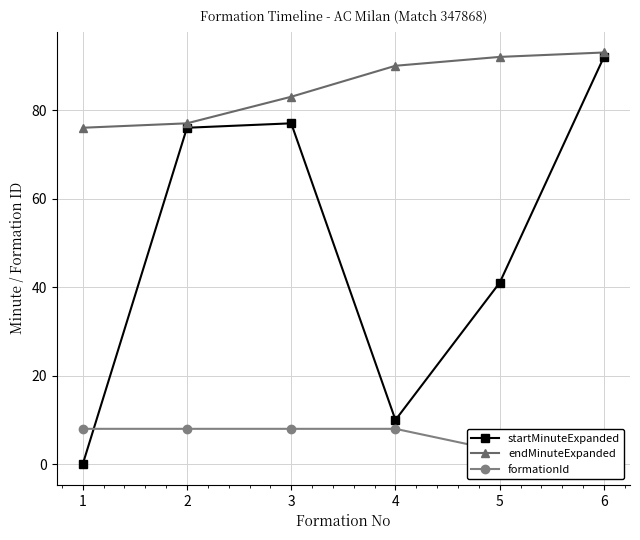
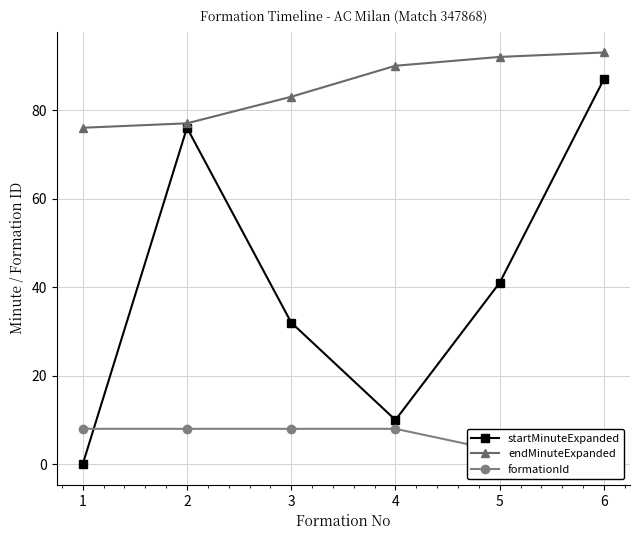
  {
    "startMinuteExpanded": {
      "1": 0,
      "2": 76,
-     "3": 77,
+     "3": 32,
      "4": 10,
      "5": 41,
-     "6": 92
+     "6": 87
    }
  }
